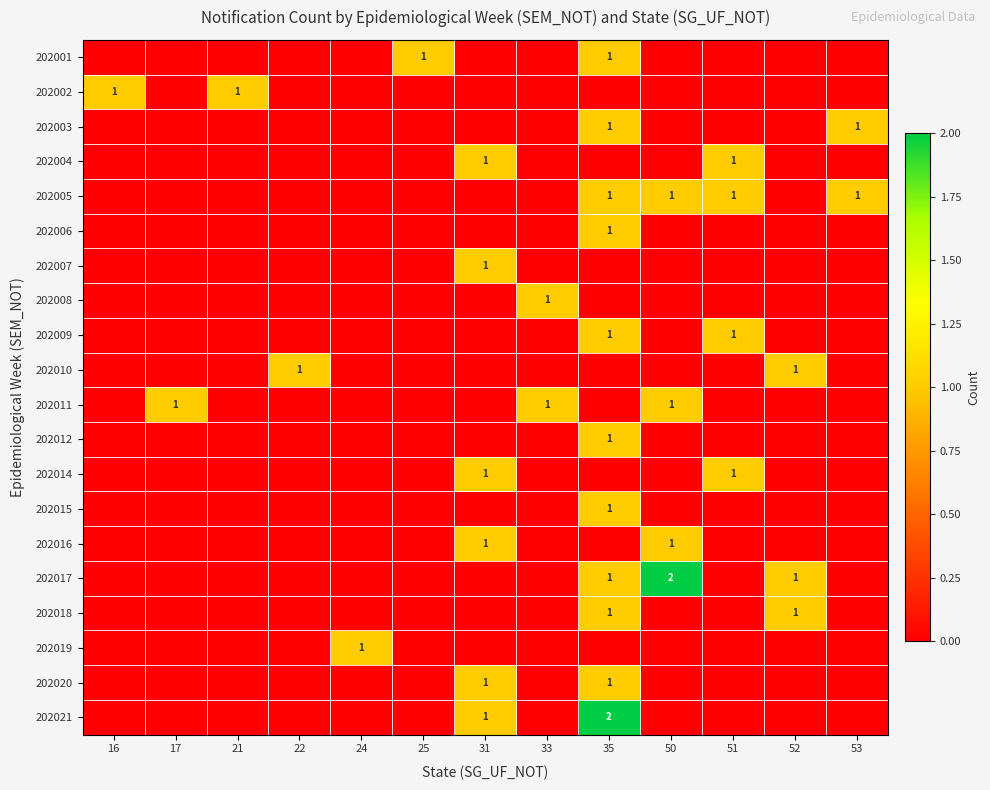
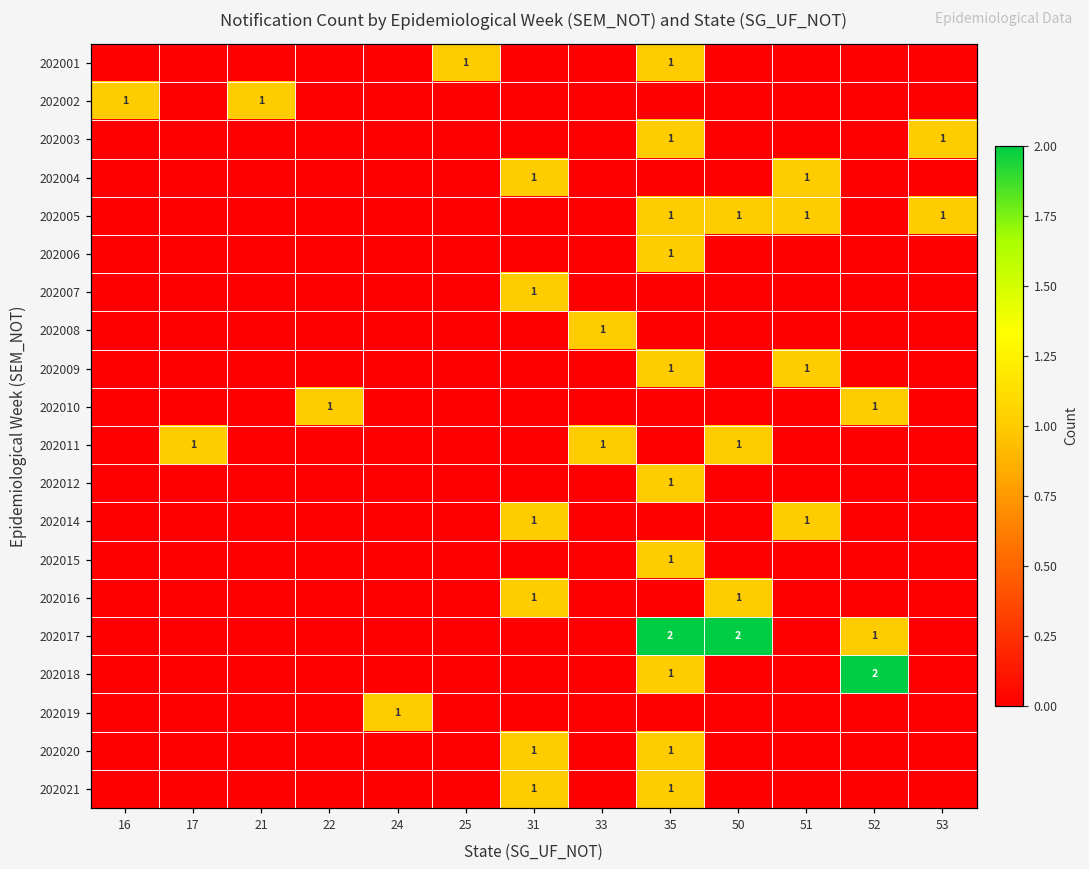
  {
    "202001": {
      "25": 1,
      "35": 1
    },
    "202002": {
      "16": 1,
      "21": 1
    },
    "202003": {
      "35": 1,
      "53": 1
    },
    "202004": {
      "31": 1,
      "51": 1
    },
    "202005": {
      "35": 1,
      "50": 1,
      "51": 1,
      "53": 1
    },
    "202006": {
      "35": 1
    },
    "202007": {
      "31": 1
    },
    "202008": {
      "33": 1
    },
    "202009": {
      "35": 1,
      "51": 1
    },
    "202010": {
      "22": 1,
      "52": 1
    },
    "202011": {
      "17": 1,
      "33": 1,
      "50": 1
    },
    "202012": {
      "35": 1
    },
    "202014": {
      "31": 1,
      "51": 1
    },
    "202015": {
      "35": 1
    },
    "202016": {
      "31": 1,
      "50": 1
    },
    "202017": {
-     "35": 1,
+     "35": 2,
      "50": 2,
      "52": 1
    },
    "202018": {
      "35": 1,
-     "52": 1
+     "52": 2
    },
    "202019": {
      "24": 1
    },
    "202020": {
      "31": 1,
      "35": 1
    },
    "202021": {
      "31": 1,
-     "35": 2
+     "35": 1
    }
  }
